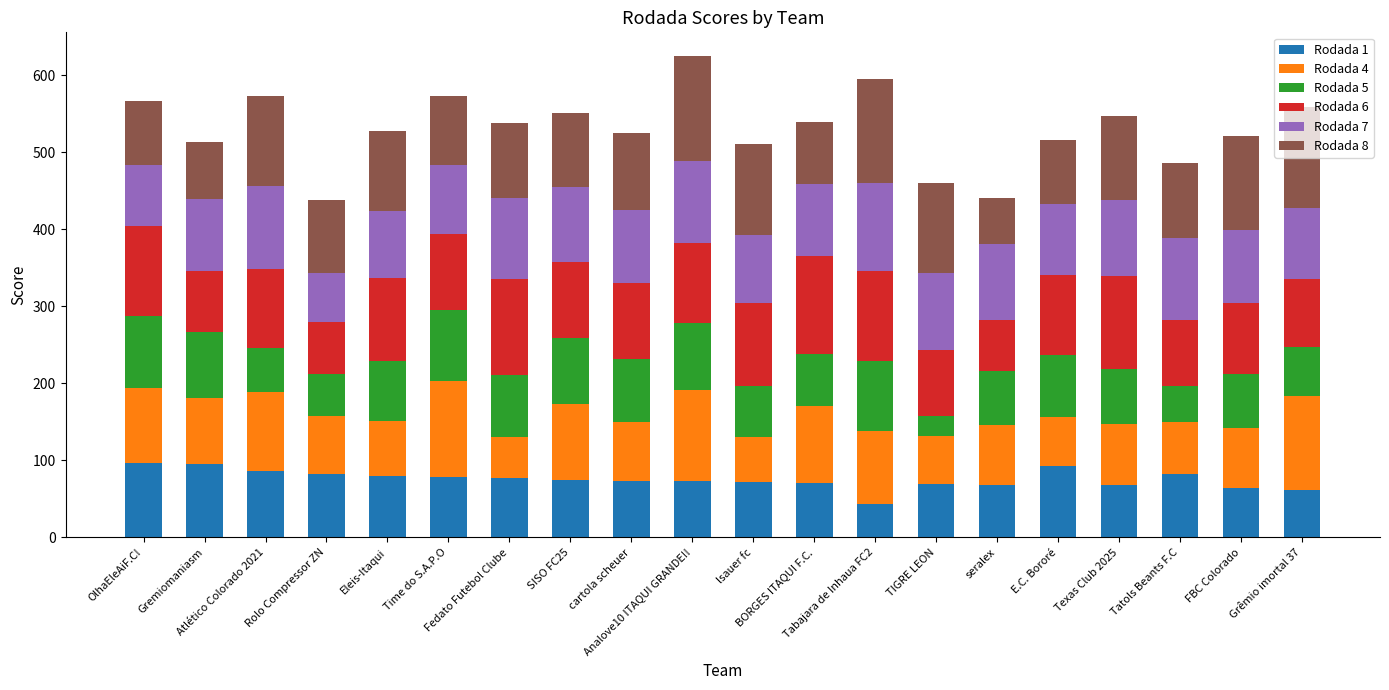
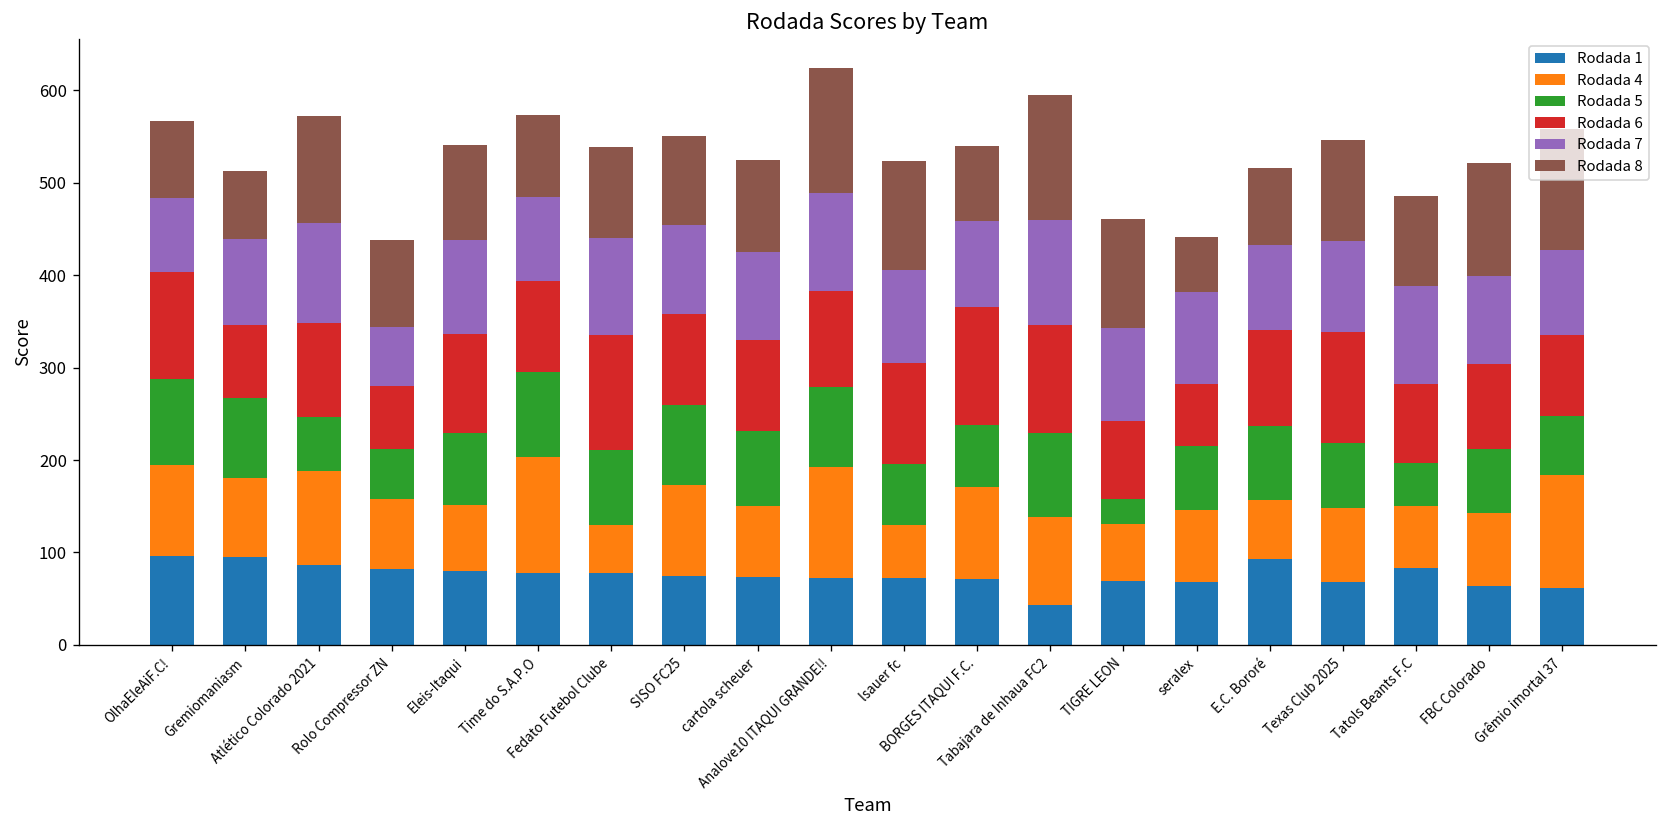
  {
    "Rodada 1": {
      "OlhaEleAiF.C!": 100,
      "Gremiomaniasm": 100,
      "Atlético Colorado 2021": 90,
      "Rolo Compressor ZN": 80,
      "Eleis-Itaqui": 80,
      "Time do S.A.P.O": 80,
      "Fedato Futebol Clube": 80,
      "SISO FC25": 70,
      "cartola scheuer": 70,
      "Analove10 ITAQUI GRANDE!!": 70,
      "lsauer fc": 70,
      "BORGES ITAQUI F.C.": 70,
      "Tabajara de Inhaua FC2": 40,
      "TIGRE LEON": 70,
      "seralex": 70,
      "E.C. Bororé": 90,
      "Texas Club 2025": 70,
      "Tatols Beants F.C": 80,
      "FBC Colorado": 60,
      "Grêmio imortal 37": 60
    },
    "Rodada 4": {
      "OlhaEleAiF.C!": 100,
      "Gremiomaniasm": 90,
      "Atlético Colorado 2021": 100,
      "Rolo Compressor ZN": 80,
      "Eleis-Itaqui": 70,
      "Time do S.A.P.O": 120,
      "Fedato Futebol Clube": 50,
      "SISO FC25": 100,
      "cartola scheuer": 80,
      "Analove10 ITAQUI GRANDE!!": 120,
      "lsauer fc": 60,
      "BORGES ITAQUI F.C.": 100,
      "Tabajara de Inhaua FC2": 90,
      "TIGRE LEON": 60,
      "seralex": 80,
      "E.C. Bororé": 60,
      "Texas Club 2025": 80,
      "Tatols Beants F.C": 70,
      "FBC Colorado": 80,
      "Grêmio imortal 37": 120
    },
    "Rodada 5": {
      "OlhaEleAiF.C!": 90,
      "Gremiomaniasm": 90,
      "Atlético Colorado 2021": 60,
      "Rolo Compressor ZN": 50,
      "Eleis-Itaqui": 80,
      "Time do S.A.P.O": 90,
      "Fedato Futebol Clube": 80,
      "SISO FC25": 90,
      "cartola scheuer": 80,
      "Analove10 ITAQUI GRANDE!!": 90,
      "lsauer fc": 70,
      "BORGES ITAQUI F.C.": 70,
      "Tabajara de Inhaua FC2": 90,
      "TIGRE LEON": 30,
      "seralex": 70,
      "E.C. Bororé": 80,
      "Texas Club 2025": 70,
      "Tatols Beants F.C": 50,
      "FBC Colorado": 70,
      "Grêmio imortal 37": 60
    },
    "Rodada 6": {
      "OlhaEleAiF.C!": 120,
      "Gremiomaniasm": 80,
      "Atlético Colorado 2021": 100,
      "Rolo Compressor ZN": 70,
      "Eleis-Itaqui": 110,
      "Time do S.A.P.O": 100,
      "Fedato Futebol Clube": 120,
      "SISO FC25": 100,
      "cartola scheuer": 100,
      "Analove10 ITAQUI GRANDE!!": 100,
      "lsauer fc": 110,
      "BORGES ITAQUI F.C.": 130,
      "Tabajara de Inhaua FC2": 120,
      "TIGRE LEON": 90,
      "seralex": 70,
      "E.C. Bororé": 100,
      "Texas Club 2025": 120,
      "Tatols Beants F.C": 90,
      "FBC Colorado": 90,
      "Grêmio imortal 37": 90
    },
    "Rodada 7": {
      "OlhaEleAiF.C!": 80,
      "Gremiomaniasm": 90,
      "Atlético Colorado 2021": 110,
      "Rolo Compressor ZN": 60,
-     "Eleis-Itaqui": 90,
+     "Eleis-Itaqui": 100,
      "Time do S.A.P.O": 90,
      "Fedato Futebol Clube": 100,
      "SISO FC25": 100,
      "cartola scheuer": 100,
      "Analove10 ITAQUI GRANDE!!": 110,
-     "lsauer fc": 90,
+     "lsauer fc": 100,
      "BORGES ITAQUI F.C.": 90,
      "Tabajara de Inhaua FC2": 110,
      "TIGRE LEON": 100,
      "seralex": 100,
      "E.C. Bororé": 90,
      "Texas Club 2025": 100,
      "Tatols Beants F.C": 110,
      "FBC Colorado": 90,
      "Grêmio imortal 37": 90
    },
    "Rodada 8": {
      "OlhaEleAiF.C!": 80,
      "Gremiomaniasm": 70,
      "Atlético Colorado 2021": 120,
      "Rolo Compressor ZN": 90,
      "Eleis-Itaqui": 100,
      "Time do S.A.P.O": 90,
      "Fedato Futebol Clube": 100,
      "SISO FC25": 100,
      "cartola scheuer": 100,
      "Analove10 ITAQUI GRANDE!!": 140,
      "lsauer fc": 120,
      "BORGES ITAQUI F.C.": 80,
      "Tabajara de Inhaua FC2": 140,
      "TIGRE LEON": 120,
      "seralex": 60,
      "E.C. Bororé": 80,
      "Texas Club 2025": 110,
      "Tatols Beants F.C": 100,
      "FBC Colorado": 120
    }
  }
